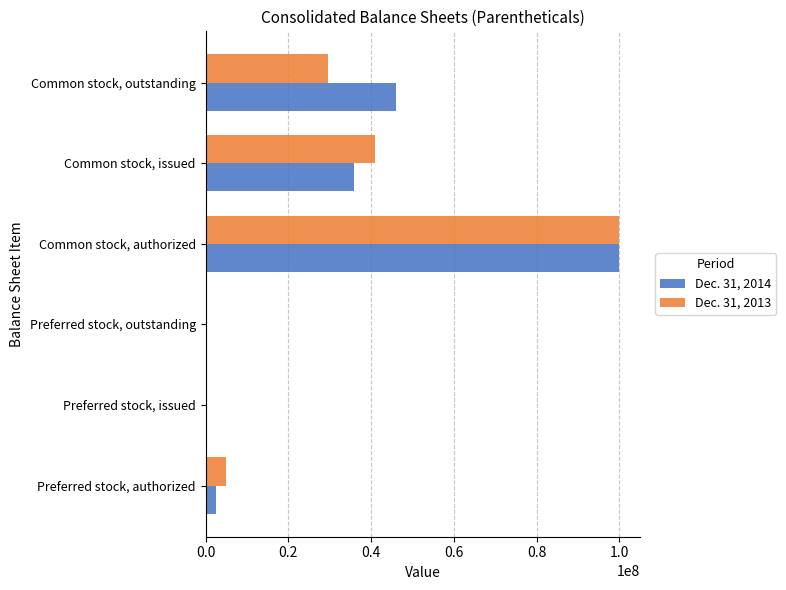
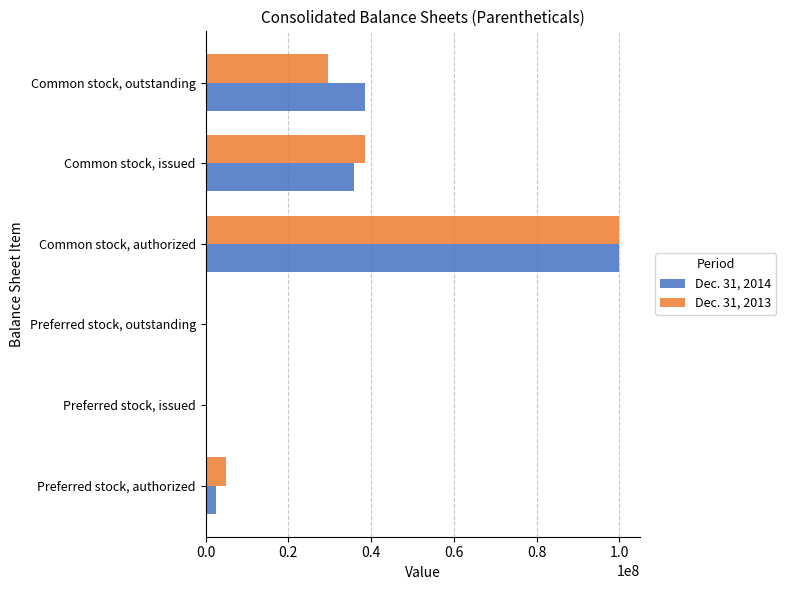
  {
    "Dec. 31, 2014": {
-     "Common stock, outstanding": 46000000,
+     "Common stock, outstanding": 39000000,
      "Common stock, issued": 36000000,
      "Common stock, authorized": 100000000,
      "Preferred stock, outstanding": 0,
      "Preferred stock, issued": 0,
      "Preferred stock, authorized": 2000000
    },
    "Dec. 31, 2013": {
      "Common stock, outstanding": 30000000,
-     "Common stock, issued": 41000000,
+     "Common stock, issued": 39000000,
      "Common stock, authorized": 100000000,
      "Preferred stock, outstanding": 0,
      "Preferred stock, issued": 0,
      "Preferred stock, authorized": 5000000
    }
  }
